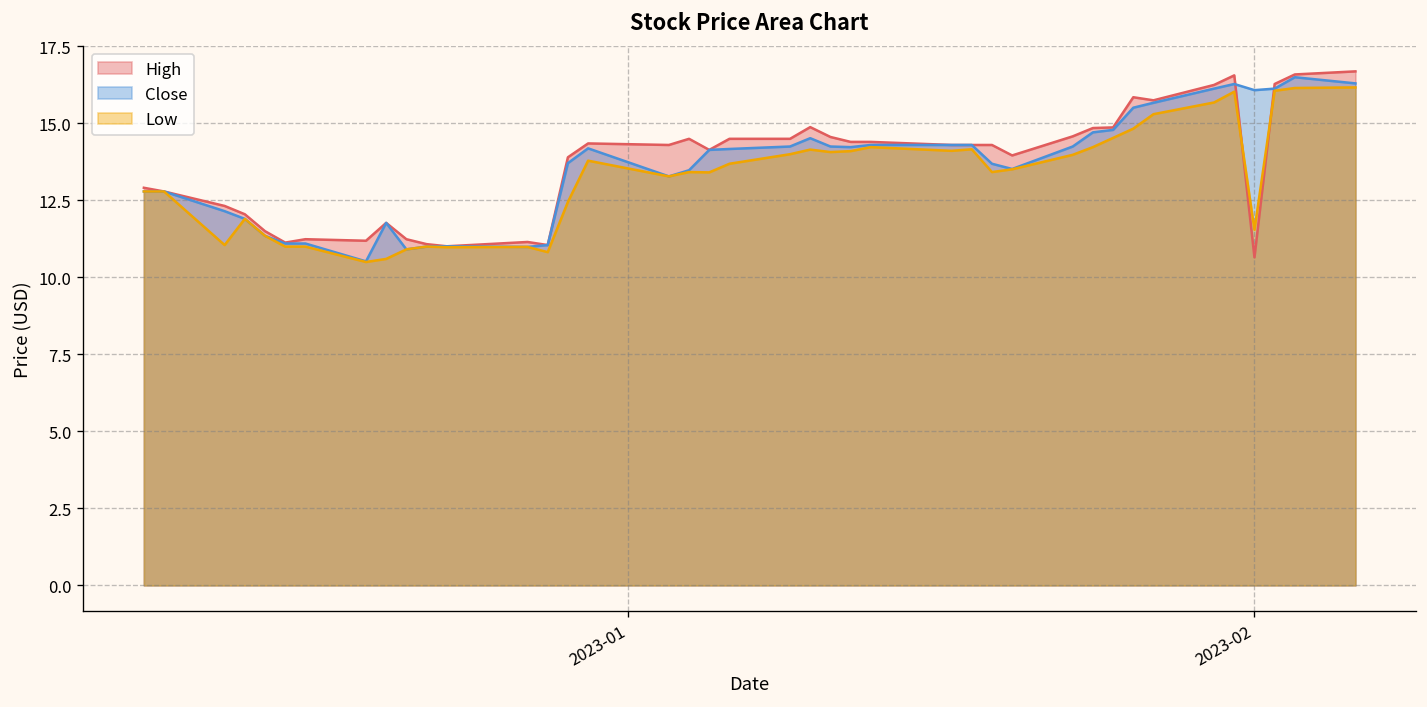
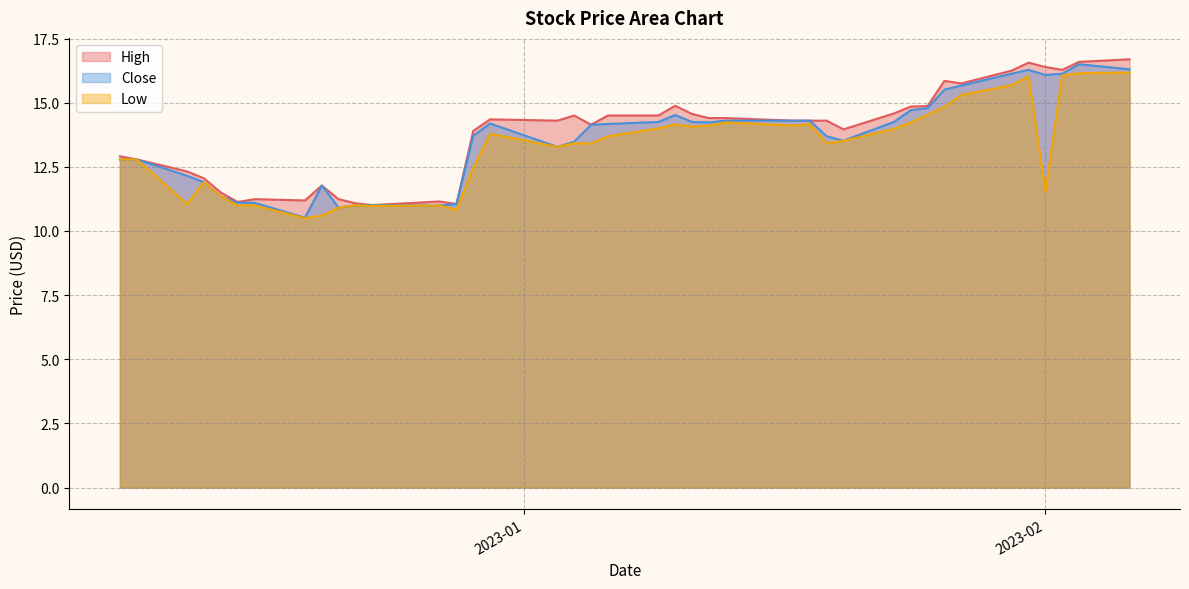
  {
    "High": {
-     "2023-02": 10.7
+     "2023-02": 16.4
    },
    "Close": {
      "2023-02": 16.1
    },
    "Low": {
      "2023-02": 11.5
    }
  }
